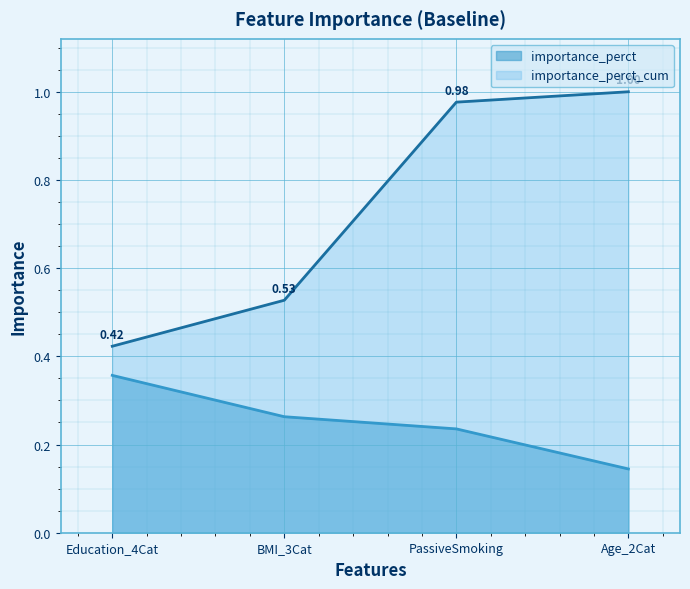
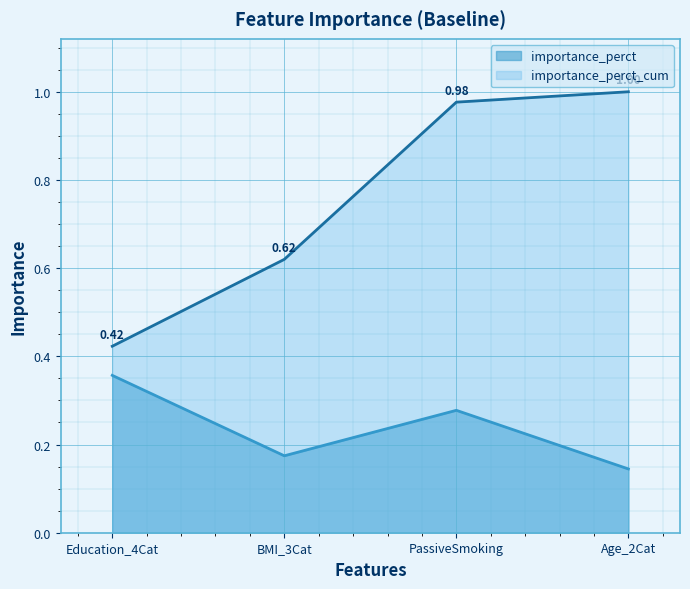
  {
    "importance_perct": {
      "Education_4Cat": 0.36,
-     "BMI_3Cat": 0.26,
-     "PassiveSmoking": 0.24,
+     "BMI_3Cat": 0.17,
+     "PassiveSmoking": 0.28,
      "Age_2Cat": 0.14
    },
    "importance_perct_cum": {
      "Education_4Cat": 0.42,
-     "BMI_3Cat": 0.53,
+     "BMI_3Cat": 0.62,
      "PassiveSmoking": 0.98
    }
  }
